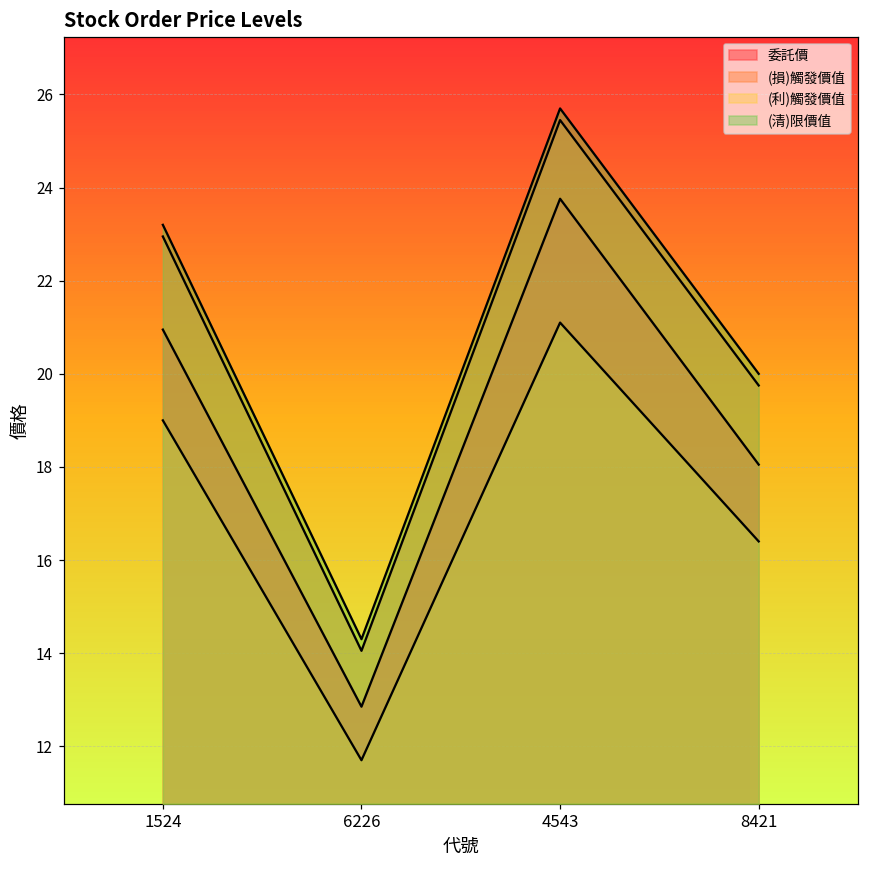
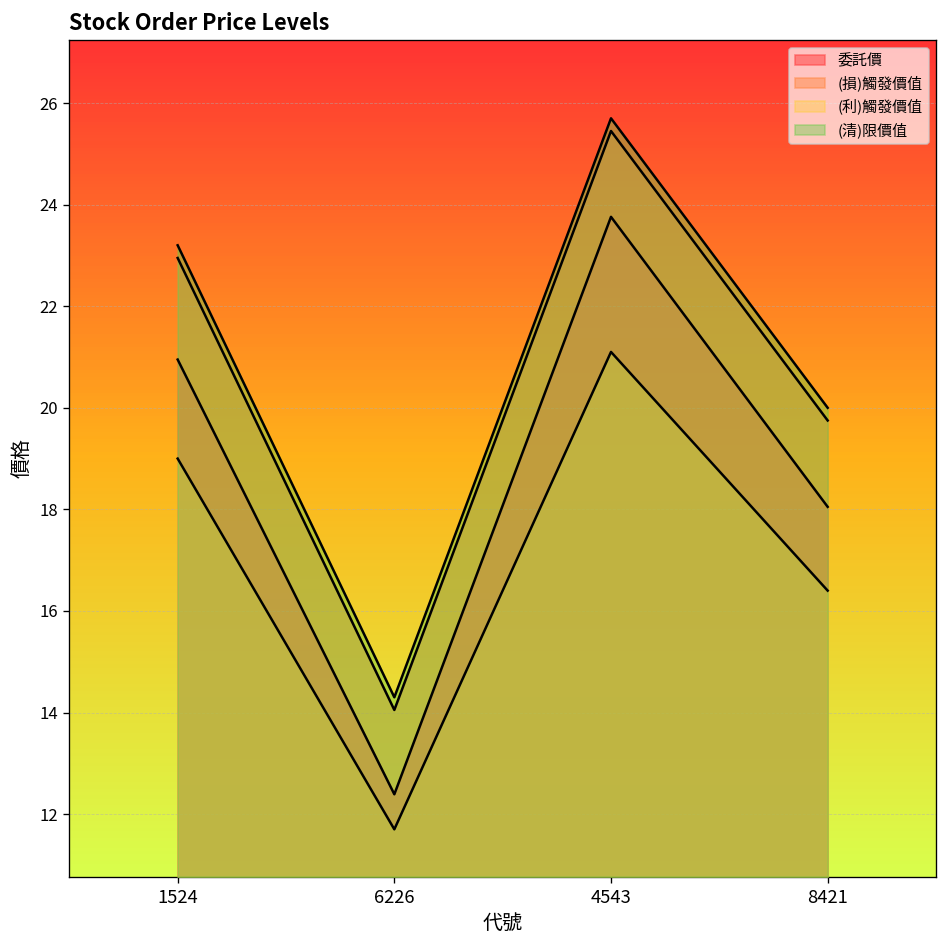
  {
    "委託價": {
      "1524": 21.0,
-     "6226": 12.9,
+     "6226": 12.4,
      "4543": 23.8,
      "8421": 18.1
    },
    "(清)限價值": {
      "1524": 23.2,
      "6226": 14.3,
      "4543": 25.7,
      "8421": 20.0
    }
  }
